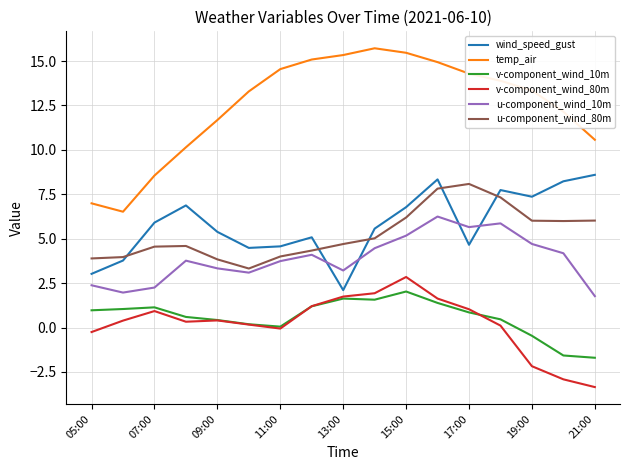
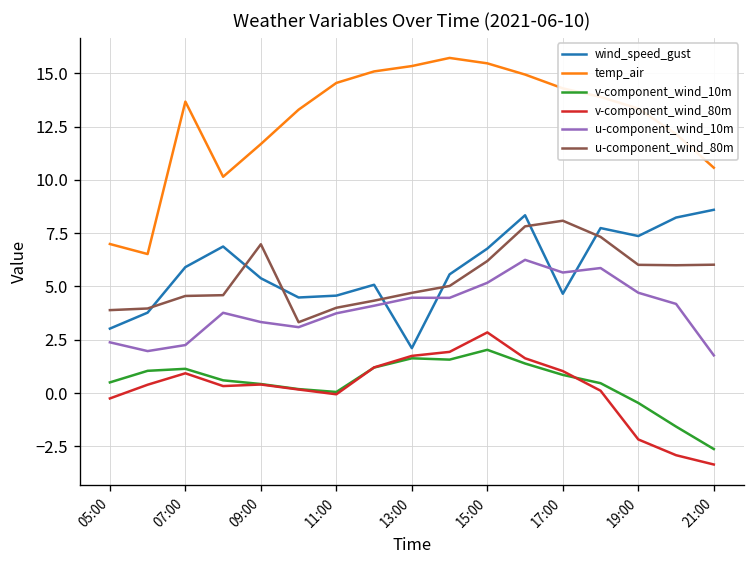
  {
    "wind_speed_gust": {
      "05:00": 3.0,
      "07:00": 5.9,
      "09:00": 5.4,
      "11:00": 4.6,
      "13:00": 2.1,
      "15:00": 6.8,
      "17:00": 4.7,
      "19:00": 7.4,
      "21:00": 8.6
    },
    "temp_air": {
      "05:00": 7.0,
-     "07:00": 8.6,
+     "07:00": 13.7,
      "09:00": 11.7,
      "11:00": 14.5,
      "13:00": 15.3,
      "15:00": 15.5,
      "21:00": 10.6
    },
    "v-component_wind_10m": {
-     "05:00": 1.0,
+     "05:00": 0.5,
      "07:00": 1.1,
      "15:00": 2.0,
      "17:00": 0.9,
      "19:00": -0.5,
-     "21:00": -1.7
+     "21:00": -2.6
    },
    "v-component_wind_80m": {
      "05:00": -0.3,
      "07:00": 0.9,
      "15:00": 2.8,
      "17:00": 1.0,
      "19:00": -2.2,
      "21:00": -3.4
    },
    "u-component_wind_10m": {
      "05:00": 2.4,
      "07:00": 2.3,
      "09:00": 3.3,
      "11:00": 3.7,
-     "13:00": 3.2,
+     "13:00": 4.5,
      "15:00": 5.2,
      "17:00": 5.7,
      "19:00": 4.7,
      "21:00": 1.8
    },
    "u-component_wind_80m": {
      "05:00": 3.9,
      "07:00": 4.6,
-     "09:00": 3.8,
+     "09:00": 7.0,
      "11:00": 4.0,
      "13:00": 4.7,
      "15:00": 6.2,
      "17:00": 8.1,
      "19:00": 6.0,
      "21:00": 6.0
    }
  }
